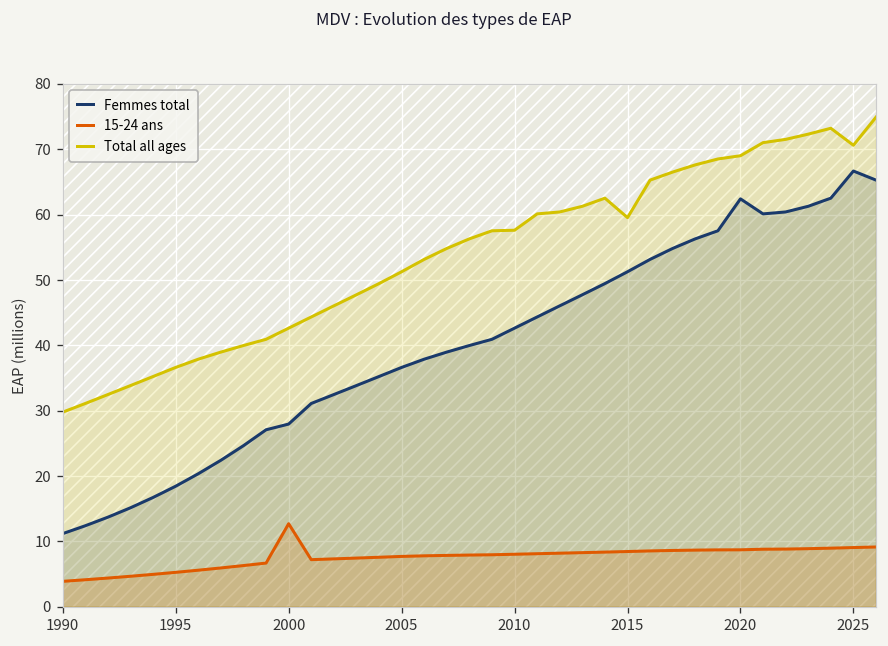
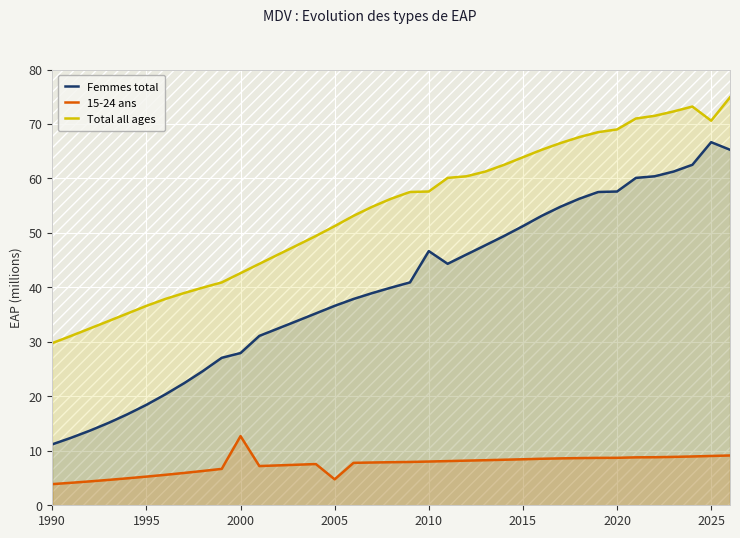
  {
    "Femmes total": {
      "1990": 11,
      "1995": 18,
      "2000": 28,
      "2005": 37,
-     "2010": 43,
+     "2010": 47,
      "2015": 51,
-     "2020": 62,
+     "2020": 58,
      "2025": 67
    },
    "15-24 ans": {
      "1990": 4,
      "1995": 5,
      "2000": 13,
-     "2005": 8,
+     "2005": 5,
      "2010": 8,
      "2015": 8,
      "2020": 9,
      "2025": 9
    },
    "Total all ages": {
      "1990": 30,
      "1995": 37,
      "2000": 43,
      "2005": 51,
      "2010": 58,
-     "2015": 60,
+     "2015": 64,
      "2020": 69,
      "2025": 71
    }
  }
